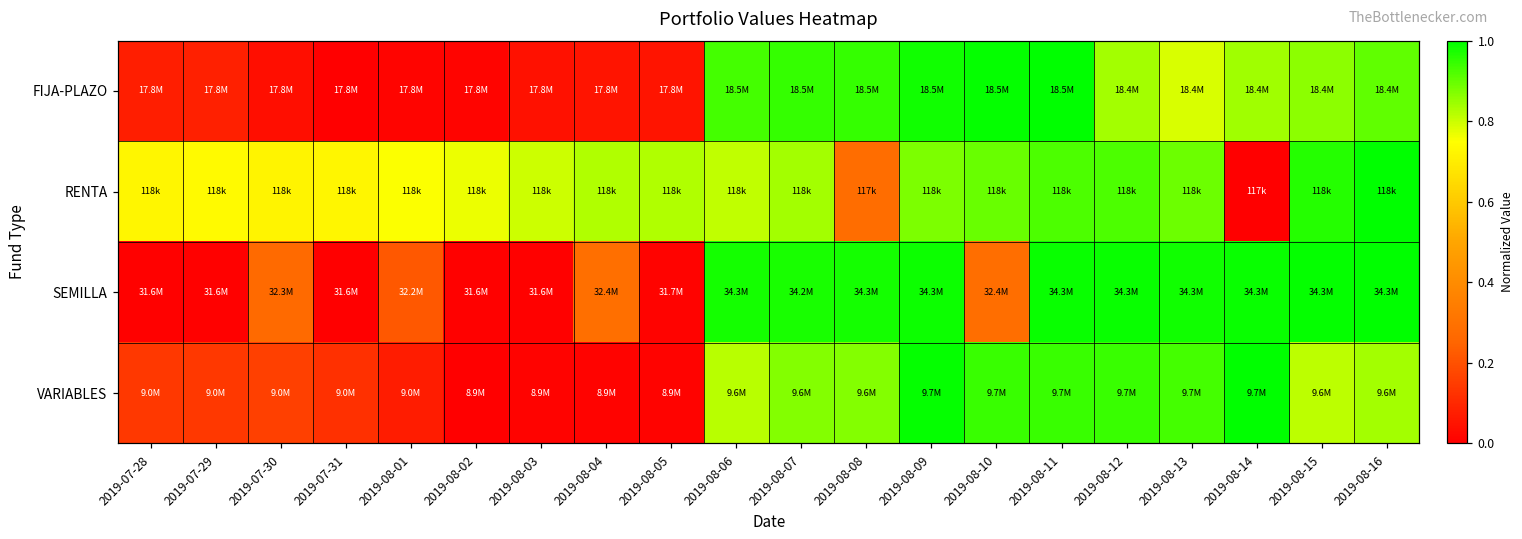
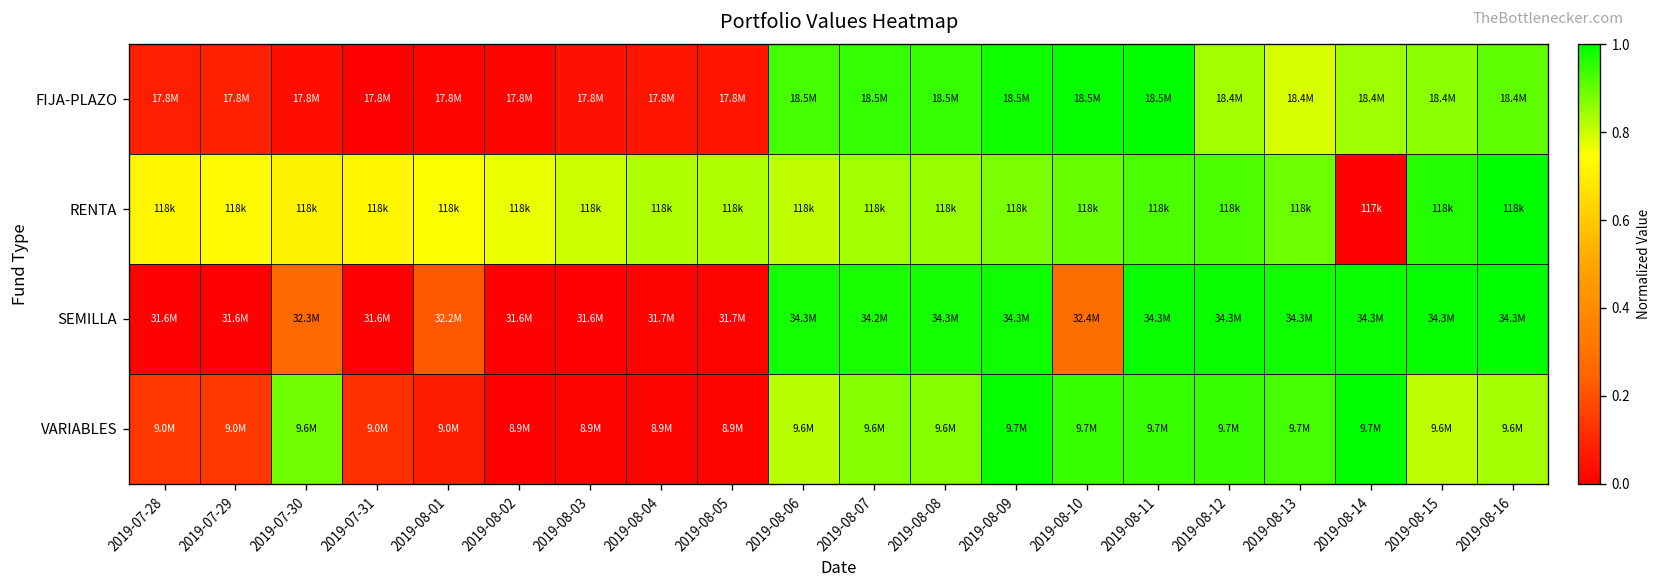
  {
    "FIJA-PLAZO": {
      "2019-07-28": "17.8M",
      "2019-07-29": "17.8M",
      "2019-07-30": "17.8M",
      "2019-07-31": "17.8M",
      "2019-08-01": "17.8M",
      "2019-08-02": "17.8M",
      "2019-08-03": "17.8M",
      "2019-08-04": "17.8M",
      "2019-08-05": "17.8M",
      "2019-08-06": "18.5M",
      "2019-08-07": "18.5M",
      "2019-08-08": "18.5M",
      "2019-08-09": "18.5M",
      "2019-08-10": "18.5M",
      "2019-08-11": "18.5M",
      "2019-08-12": "18.4M",
      "2019-08-13": "18.4M",
      "2019-08-14": "18.4M",
      "2019-08-15": "18.4M",
      "2019-08-16": "18.4M"
    },
    "RENTA": {
      "2019-07-28": "118k",
      "2019-07-29": "118k",
      "2019-07-30": "118k",
      "2019-07-31": "118k",
      "2019-08-01": "118k",
      "2019-08-02": "118k",
      "2019-08-03": "118k",
      "2019-08-04": "118k",
      "2019-08-05": "118k",
      "2019-08-06": "118k",
      "2019-08-07": "118k",
-     "2019-08-08": "117k",
+     "2019-08-08": "118k",
      "2019-08-09": "118k",
      "2019-08-10": "118k",
      "2019-08-11": "118k",
      "2019-08-12": "118k",
      "2019-08-13": "118k",
      "2019-08-14": "117k",
      "2019-08-15": "118k",
      "2019-08-16": "118k"
    },
    "SEMILLA": {
      "2019-07-28": "31.6M",
      "2019-07-29": "31.6M",
      "2019-07-30": "32.3M",
      "2019-07-31": "31.6M",
      "2019-08-01": "32.2M",
      "2019-08-02": "31.6M",
      "2019-08-03": "31.6M",
-     "2019-08-04": "32.4M",
+     "2019-08-04": "31.7M",
      "2019-08-05": "31.7M",
      "2019-08-06": "34.3M",
      "2019-08-07": "34.2M",
      "2019-08-08": "34.3M",
      "2019-08-09": "34.3M",
      "2019-08-10": "32.4M",
      "2019-08-11": "34.3M",
      "2019-08-12": "34.3M",
      "2019-08-13": "34.3M",
      "2019-08-14": "34.3M",
      "2019-08-15": "34.3M",
      "2019-08-16": "34.3M"
    },
    "VARIABLES": {
      "2019-07-28": "9.0M",
      "2019-07-29": "9.0M",
-     "2019-07-30": "9.0M",
+     "2019-07-30": "9.6M",
      "2019-07-31": "9.0M",
      "2019-08-01": "9.0M",
      "2019-08-02": "8.9M",
      "2019-08-03": "8.9M",
      "2019-08-04": "8.9M",
      "2019-08-05": "8.9M",
      "2019-08-06": "9.6M",
      "2019-08-07": "9.6M",
      "2019-08-08": "9.6M",
      "2019-08-09": "9.7M",
      "2019-08-10": "9.7M",
      "2019-08-11": "9.7M",
      "2019-08-12": "9.7M",
      "2019-08-13": "9.7M",
      "2019-08-14": "9.7M",
      "2019-08-15": "9.6M",
      "2019-08-16": "9.6M"
    }
  }
